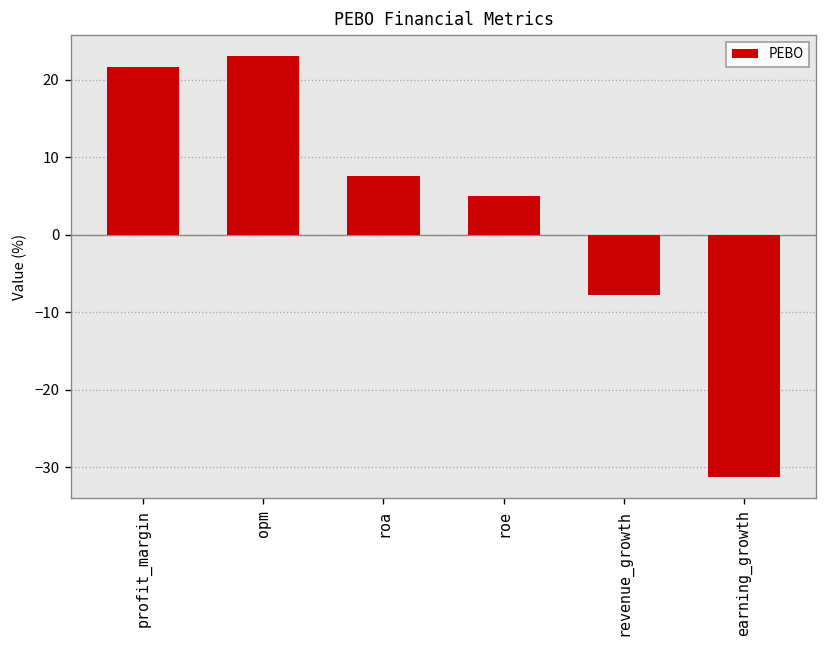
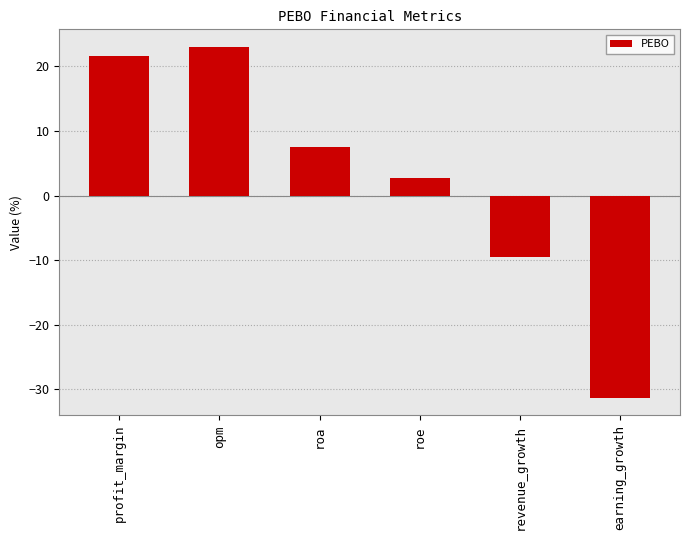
  {
    "profit_margin": 22,
    "opm": 23,
    "roa": 8,
-   "roe": 5,
-   "revenue_growth": -8,
+   "roe": 3,
+   "revenue_growth": -10,
    "earning_growth": -31
  }
